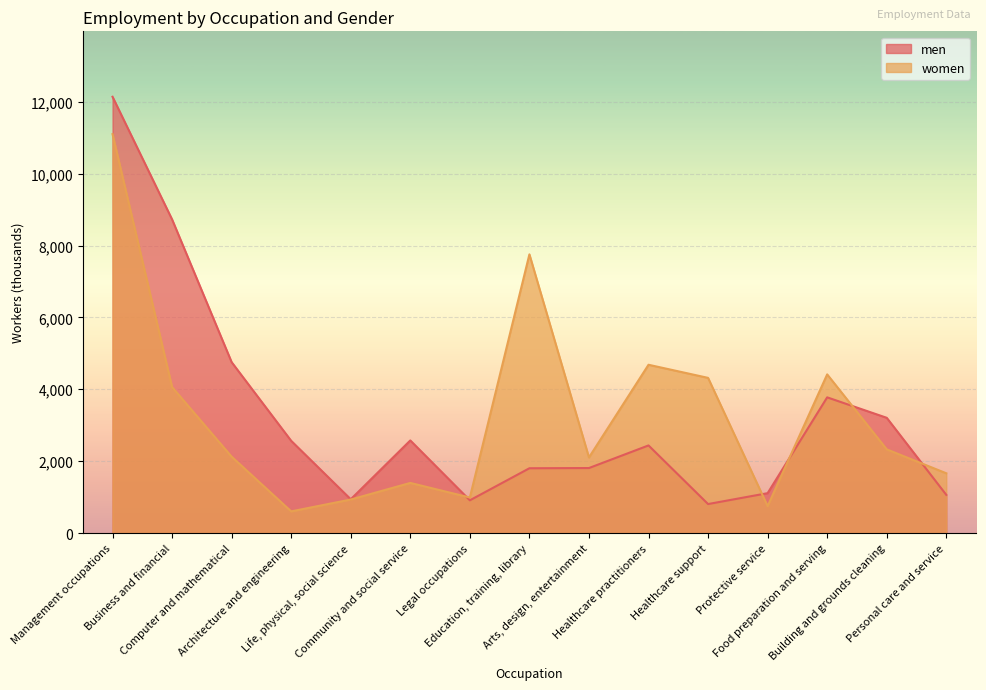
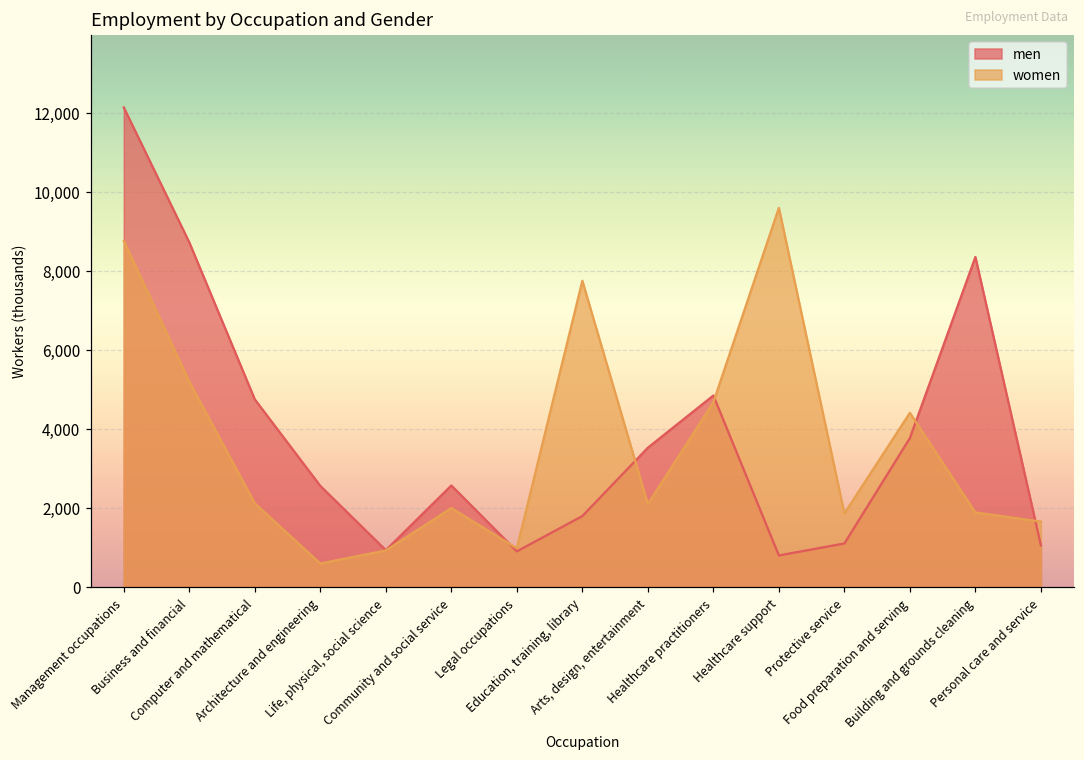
  {
    "men": {
      "Management occupations": "12,100",
      "Business and financial": "8,700",
      "Computer and mathematical": "4,800",
      "Architecture and engineering": "2,600",
      "Community and social service": "2,600",
      "Legal occupations": "900",
      "Education, training, library": "1,800",
-     "Arts, design, entertainment": "1,800",
-     "Healthcare practitioners": "2,400",
+     "Arts, design, entertainment": "3,500",
+     "Healthcare practitioners": "4,900",
      "Healthcare support": "800",
      "Protective service": "1,100",
      "Food preparation and serving": "3,800",
-     "Building and grounds cleaning": "3,200",
+     "Building and grounds cleaning": "8,400",
      "Personal care and service": "1,100"
    },
    "women": {
-     "Management occupations": "11,100",
-     "Business and financial": "4,100",
+     "Management occupations": "8,800",
+     "Business and financial": "5,200",
      "Computer and mathematical": "2,100",
      "Architecture and engineering": "600",
-     "Community and social service": "1,400",
+     "Community and social service": "2,000",
      "Legal occupations": "1,000",
      "Education, training, library": "7,800",
      "Arts, design, entertainment": "2,100",
      "Healthcare practitioners": "4,700",
-     "Healthcare support": "4,300",
-     "Protective service": "700",
+     "Healthcare support": "9,600",
+     "Protective service": "1,900",
      "Food preparation and serving": "4,400",
-     "Building and grounds cleaning": "2,300",
+     "Building and grounds cleaning": "1,900",
      "Personal care and service": "1,700"
    }
  }
